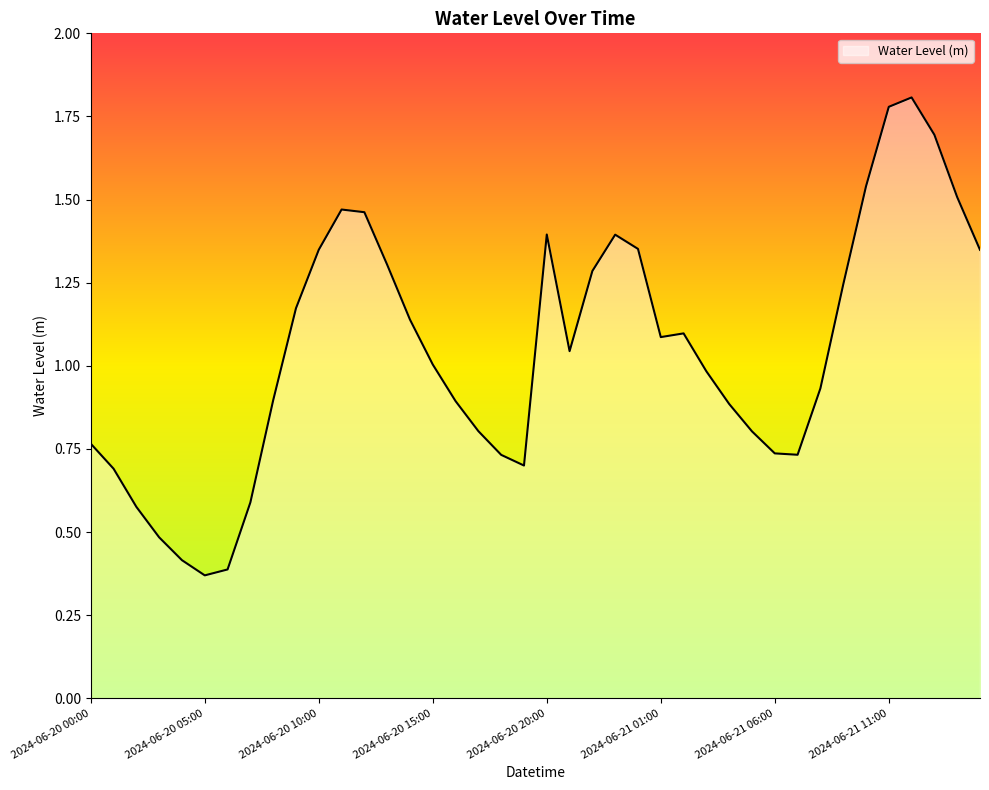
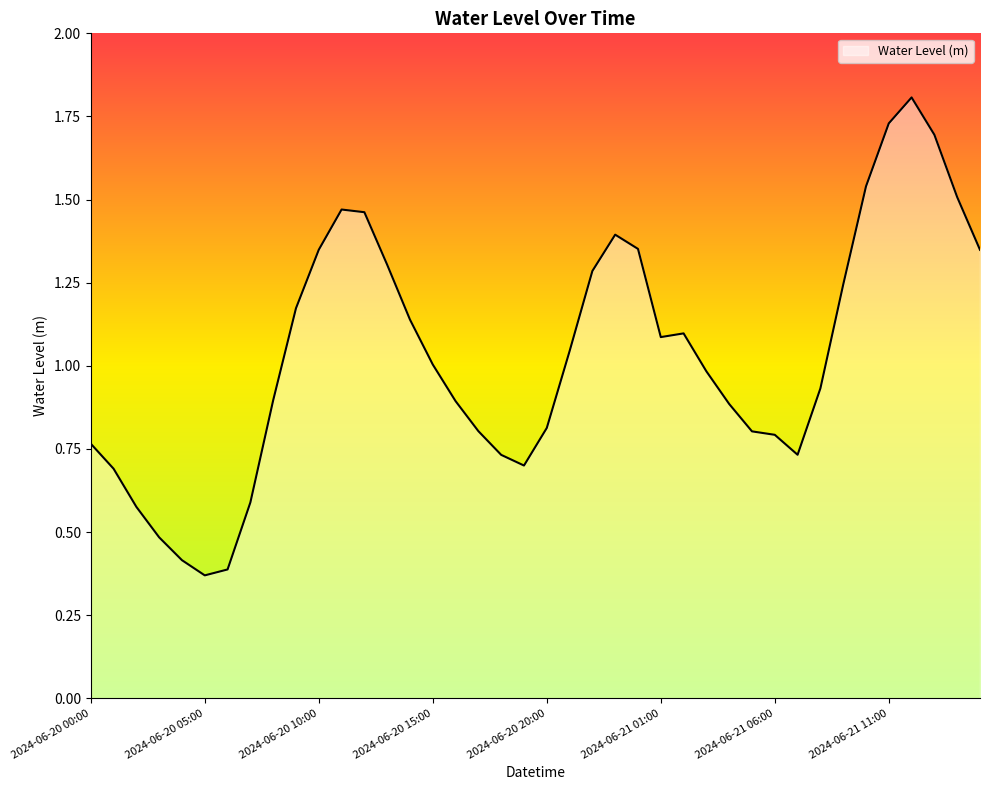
  {
    "2024-06-20 00:00": 0.77,
    "2024-06-20 05:00": 0.37,
    "2024-06-20 10:00": 1.35,
    "2024-06-20 15:00": 1.00,
-   "2024-06-20 20:00": 1.39,
+   "2024-06-20 20:00": 0.81,
    "2024-06-21 01:00": 1.09,
-   "2024-06-21 06:00": 0.74,
-   "2024-06-21 11:00": 1.78
+   "2024-06-21 06:00": 0.79,
+   "2024-06-21 11:00": 1.73
  }
